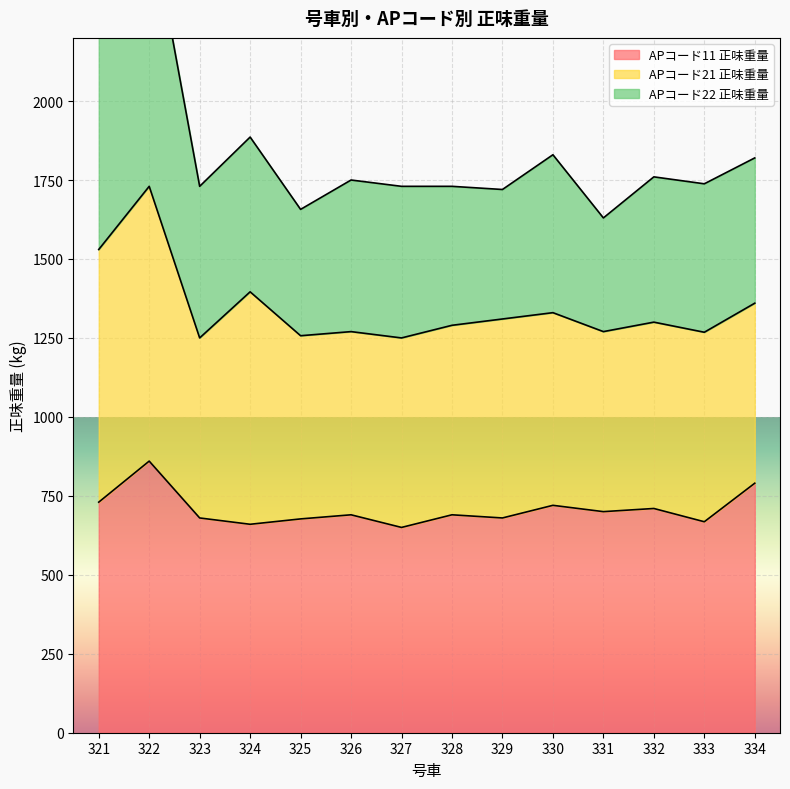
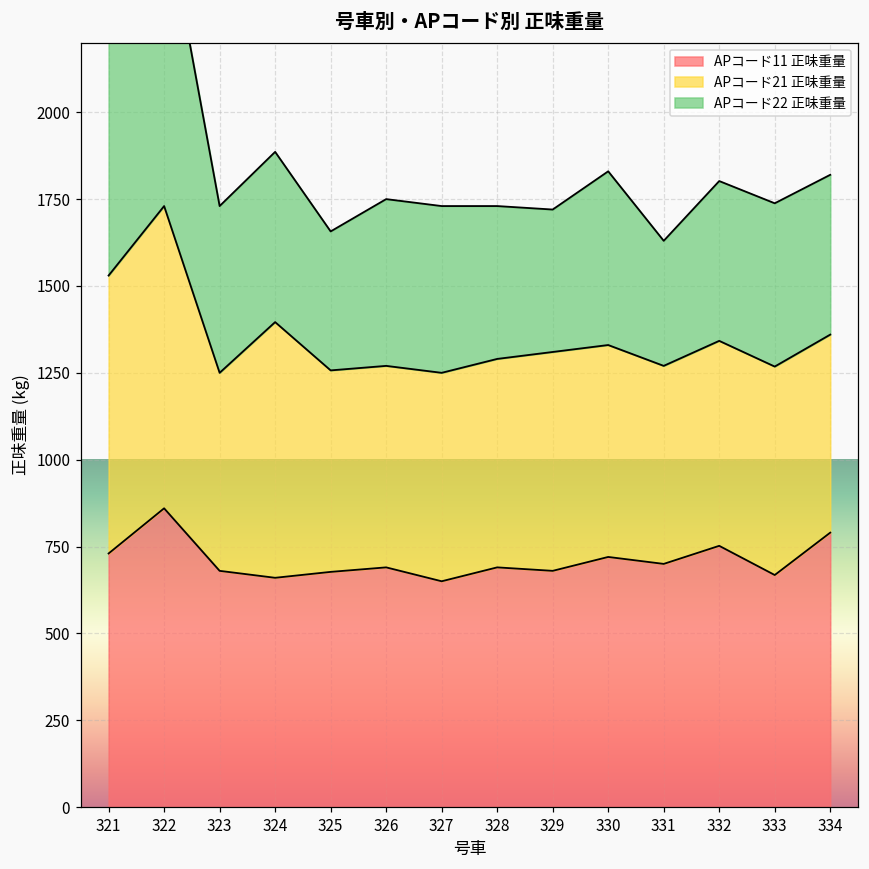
  {
    "APコード11 正味重量": {
      "321": 730,
      "322": 860,
      "323": 680,
      "324": 660,
      "325": 680,
      "326": 690,
      "327": 650,
      "328": 690,
      "329": 680,
      "330": 720,
      "331": 700,
-     "332": 710,
+     "332": 750,
      "333": 670,
      "334": 790
    },
    "APコード21 正味重量": {
      "321": 800,
      "322": 870,
      "323": 570,
      "324": 740,
      "325": 580,
      "326": 580,
      "327": 600,
      "328": 600,
      "329": 630,
      "330": 610,
      "331": 570,
      "332": 590,
      "333": 600,
      "334": 570
    },
    "APコード22 正味重量": {
      "323": 480,
      "324": 490,
      "325": 400,
      "326": 480,
      "327": 480,
      "328": 440,
      "329": 410,
      "330": 500,
      "331": 360,
      "332": 460,
      "333": 470,
      "334": 460
    }
  }
